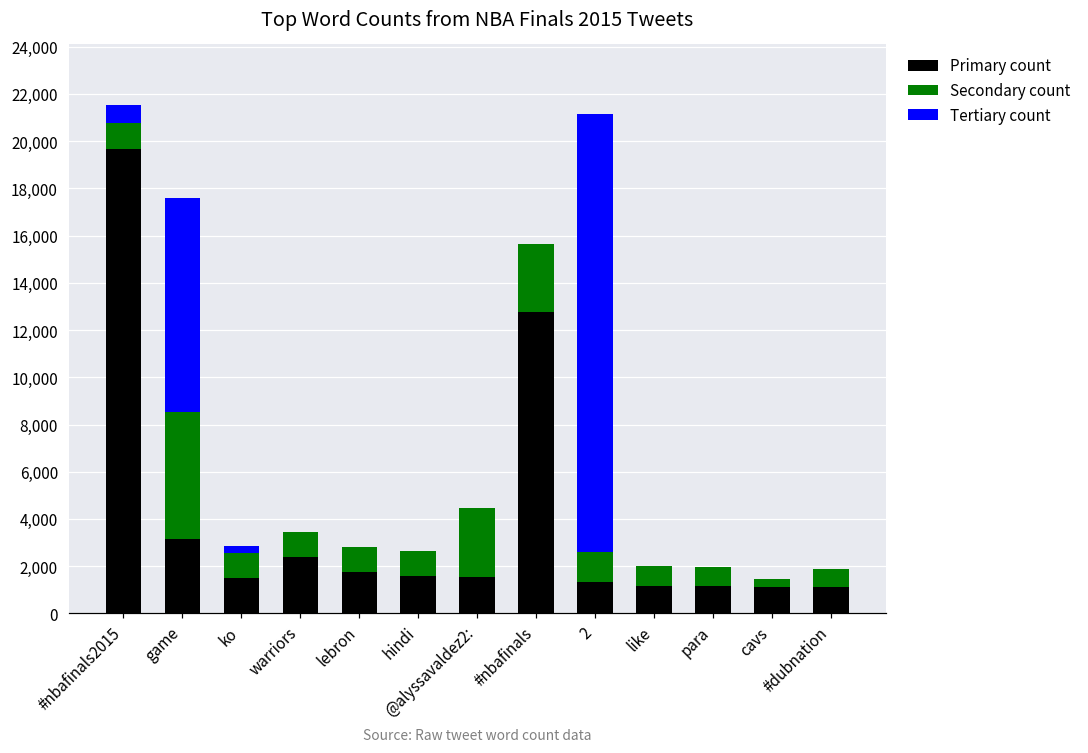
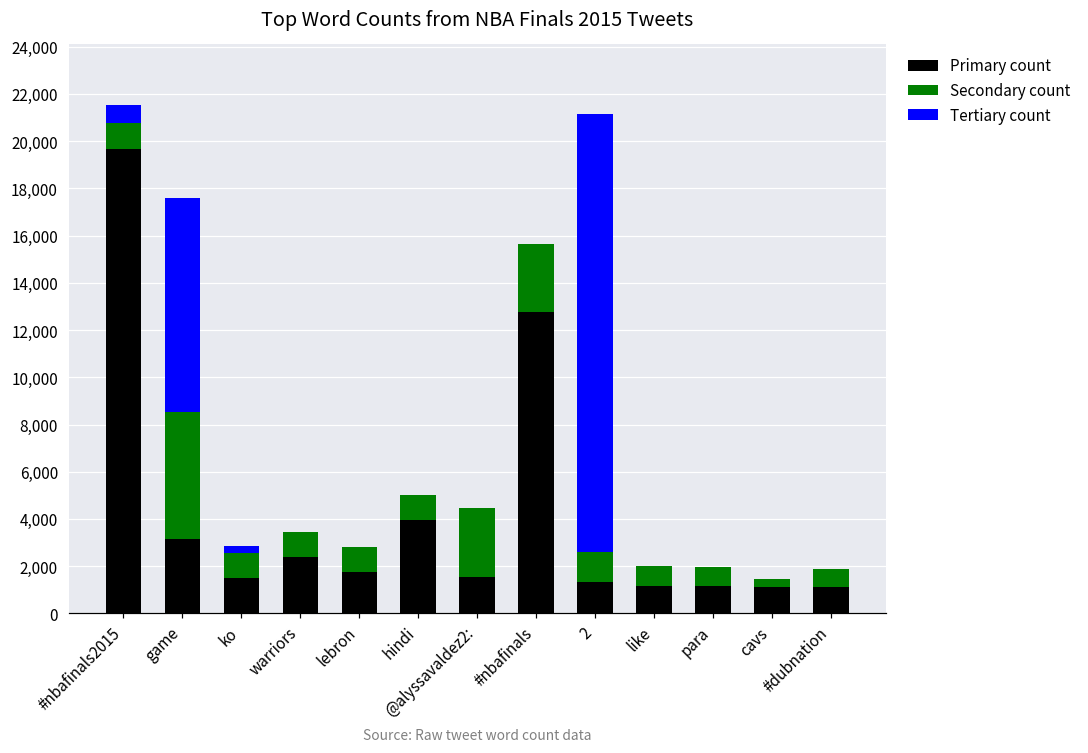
  {
    "Primary count": {
      "#nbafinals2015": "19,700",
      "game": "3,200",
      "ko": "1,500",
      "warriors": "2,400",
      "lebron": "1,800",
-     "hindi": "1,600",
+     "hindi": "4,000",
      "@alyssavaldez2:": "1,600",
      "#nbafinals": "12,800",
      "2": "1,300",
      "like": "1,200",
      "para": "1,100",
      "cavs": "1,100",
      "#dubnation": "1,100"
    },
    "Secondary count": {
      "#nbafinals2015": "1,100",
      "game": "5,400",
      "ko": "1,100",
      "warriors": "1,100",
      "lebron": "1,100",
      "hindi": "1,100",
      "@alyssavaldez2:": "2,900",
      "#nbafinals": "2,900",
      "2": "1,300",
      "like": "900",
      "para": "800",
      "cavs": "300",
      "#dubnation": "800"
    },
    "Tertiary count": {
      "#nbafinals2015": "800",
      "game": "9,100",
      "ko": "300",
      "warriors": "0",
      "lebron": "0",
      "hindi": "0",
      "@alyssavaldez2:": "0",
      "#nbafinals": "0",
      "2": "18,600",
      "like": "0",
      "para": "0",
      "cavs": "0",
      "#dubnation": "0"
    }
  }
